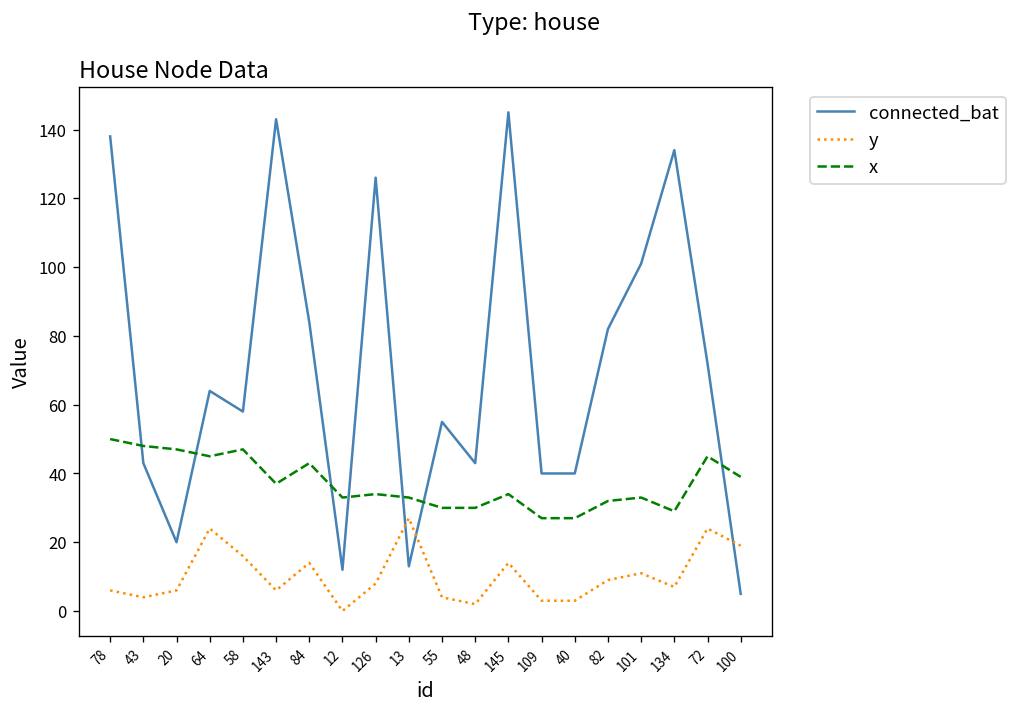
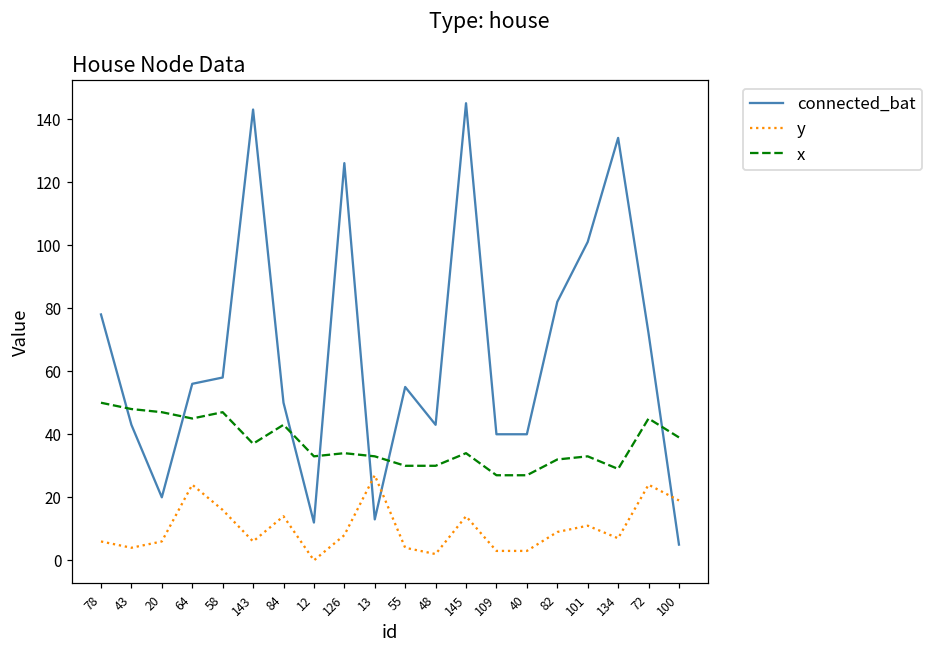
  {
    "connected_bat": {
-     "78": 138,
+     "78": 78,
      "43": 43,
      "20": 20,
-     "64": 64,
+     "64": 56,
      "58": 58,
      "143": 143,
-     "84": 84,
+     "84": 50,
      "12": 12,
      "126": 126,
      "13": 13,
      "55": 55,
      "48": 43,
      "145": 145,
      "109": 40,
      "40": 40,
      "82": 82,
      "101": 101,
      "134": 134,
      "72": 72,
      "100": 5
    },
    "y": {
      "78": 6,
      "43": 4,
      "20": 6,
      "64": 24,
      "58": 16,
      "143": 6,
      "84": 14,
      "12": 0,
      "126": 8,
      "13": 27,
      "55": 4,
      "48": 2,
      "145": 14,
      "109": 3,
      "40": 3,
      "82": 9,
      "101": 11,
      "134": 7,
      "72": 24,
      "100": 19
    },
    "x": {
      "78": 50,
      "43": 48,
      "20": 47,
      "64": 45,
      "58": 47,
      "143": 37,
      "84": 43,
      "12": 33,
      "126": 34,
      "13": 33,
      "55": 30,
      "48": 30,
      "145": 34,
      "109": 27,
      "40": 27,
      "82": 32,
      "101": 33,
      "134": 29,
      "72": 45,
      "100": 39
    }
  }
